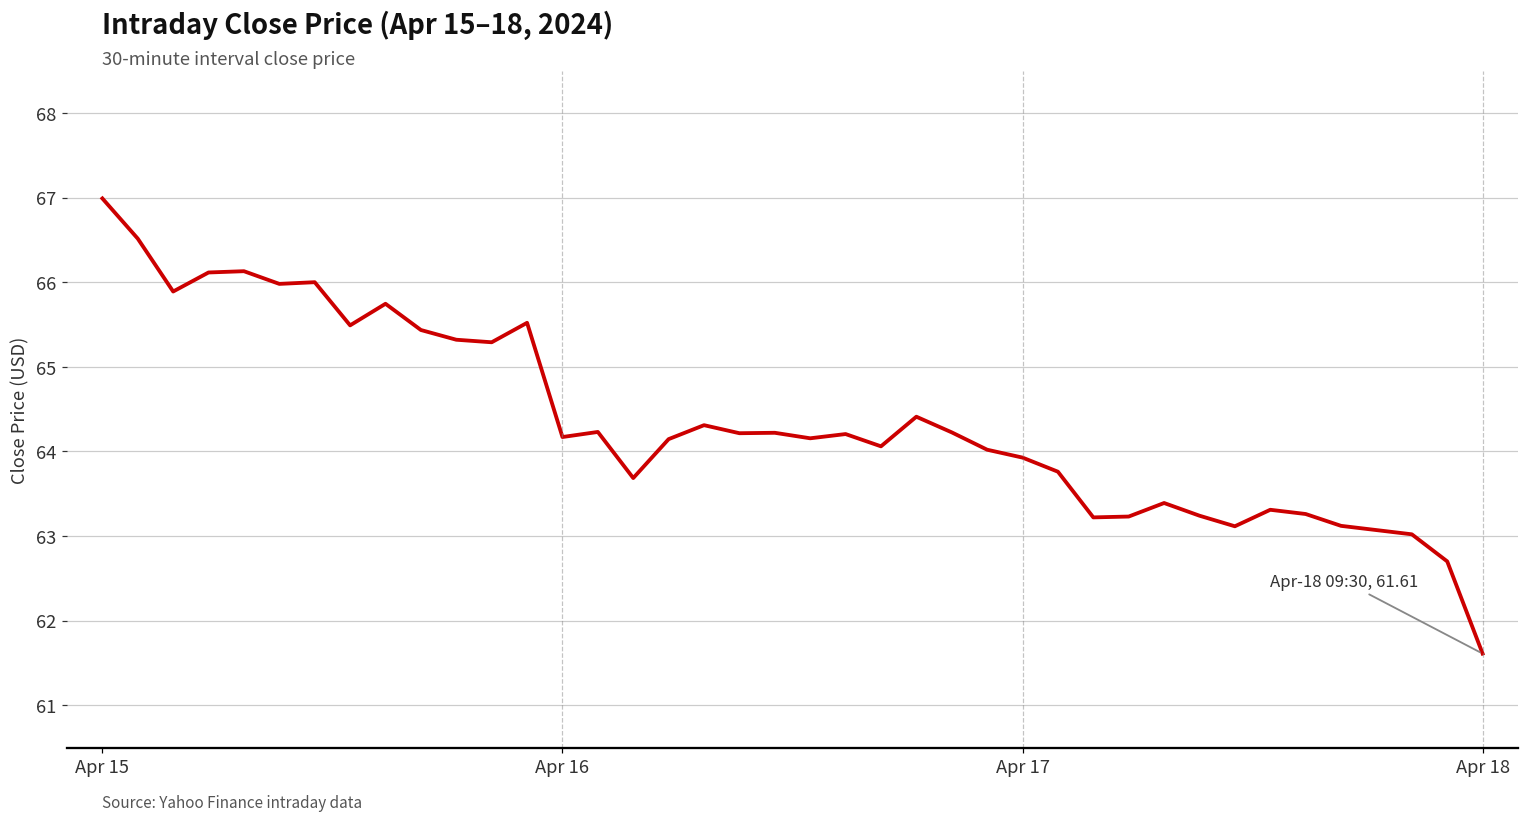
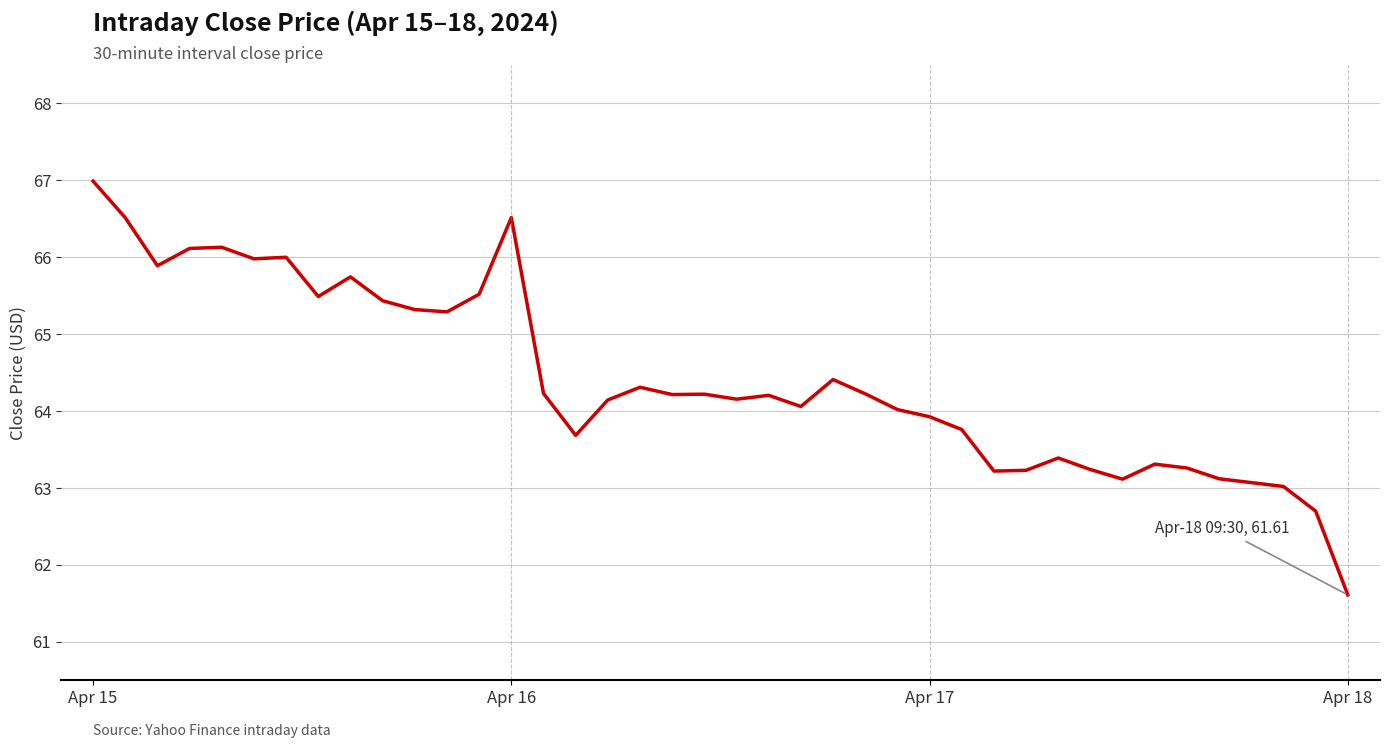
  {
    "Apr 15": 67.0,
-   "Apr 16": 64.2,
+   "Apr 16": 66.5,
    "Apr 17": 63.9
  }
